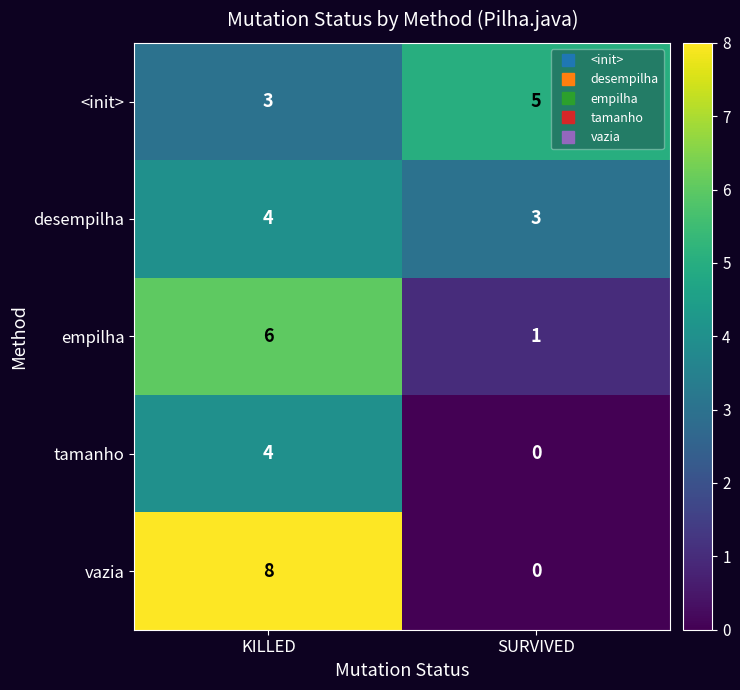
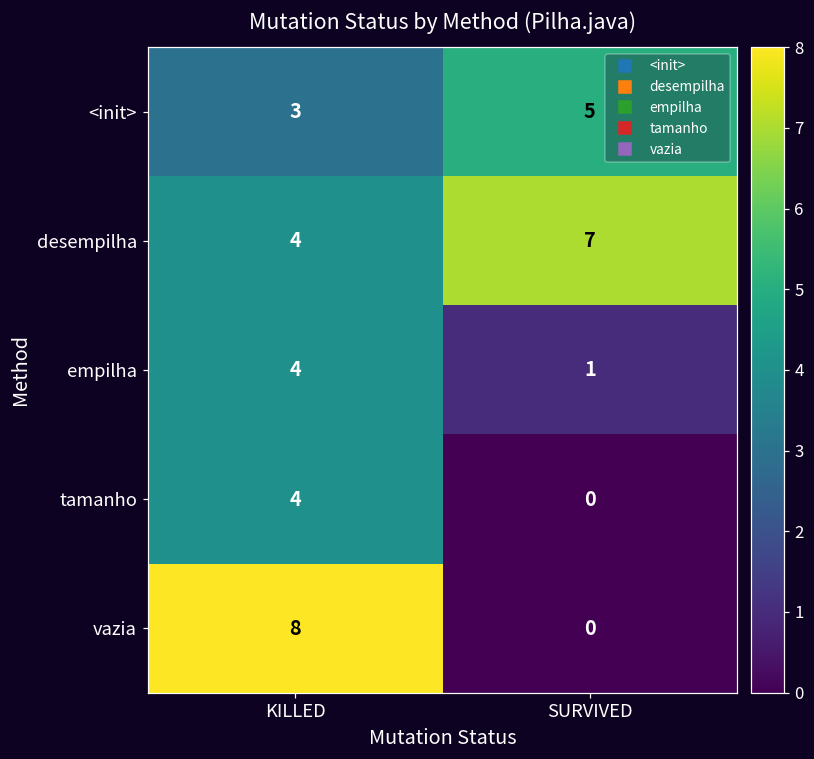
  {
    "<init>": {
      "KILLED": 3,
      "SURVIVED": 5
    },
    "desempilha": {
      "KILLED": 4,
-     "SURVIVED": 3
+     "SURVIVED": 7
    },
    "empilha": {
-     "KILLED": 6,
+     "KILLED": 4,
      "SURVIVED": 1
    },
    "tamanho": {
      "KILLED": 4,
      "SURVIVED": 0
    },
    "vazia": {
      "KILLED": 8,
      "SURVIVED": 0
    }
  }
